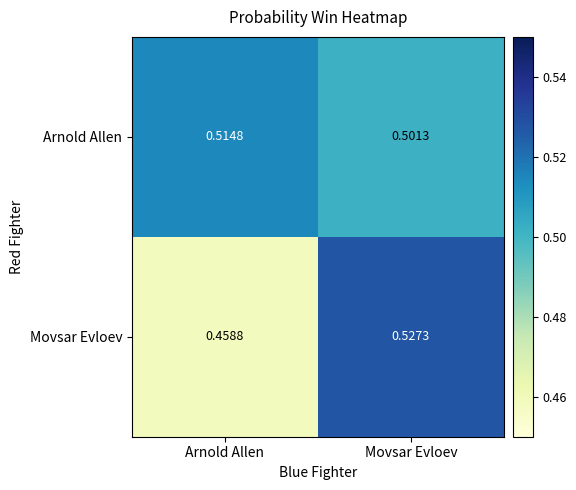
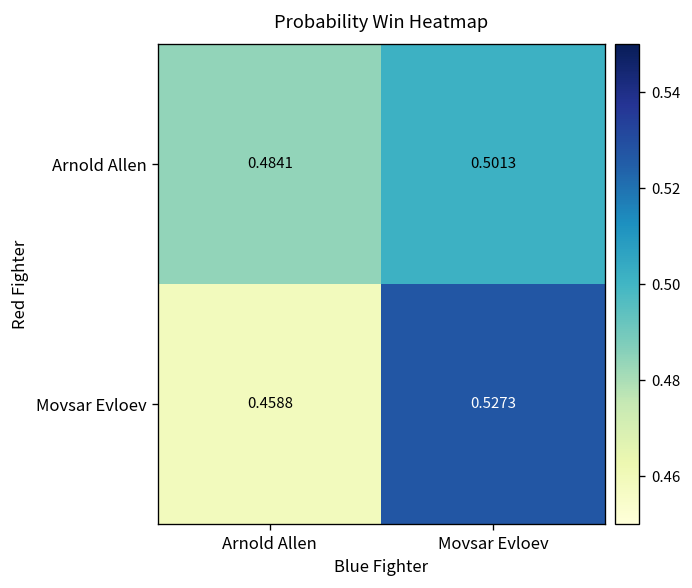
  {
    "Arnold Allen": {
-     "Arnold Allen": 0.5148,
+     "Arnold Allen": 0.4841,
      "Movsar Evloev": 0.5013
    },
    "Movsar Evloev": {
      "Arnold Allen": 0.4588,
      "Movsar Evloev": 0.5273
    }
  }
